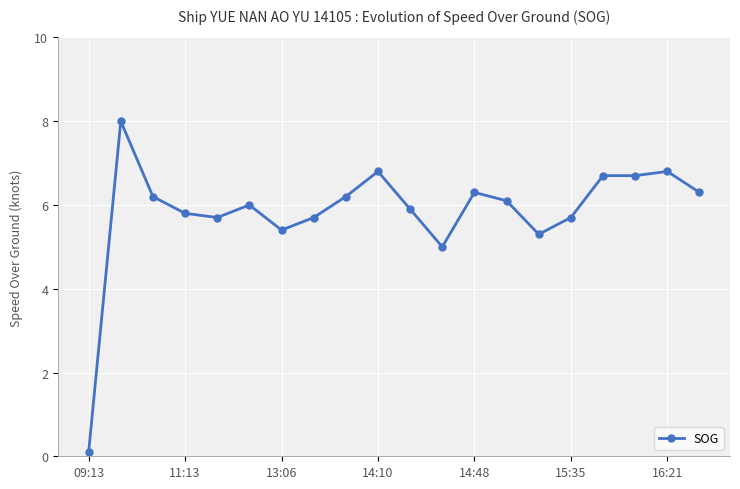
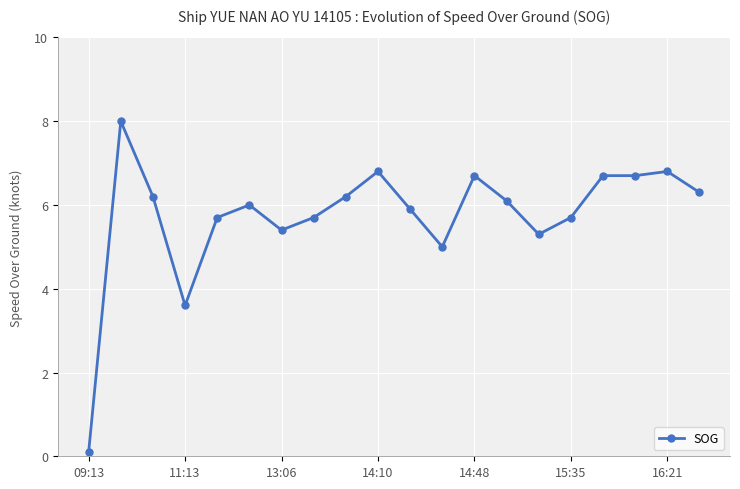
  {
    "09:13": 0.1,
-   "11:13": 5.8,
+   "11:13": 3.6,
    "13:06": 5.4,
    "14:10": 6.8,
-   "14:48": 6.3,
+   "14:48": 6.7,
    "15:35": 5.7,
    "16:21": 6.8
  }
